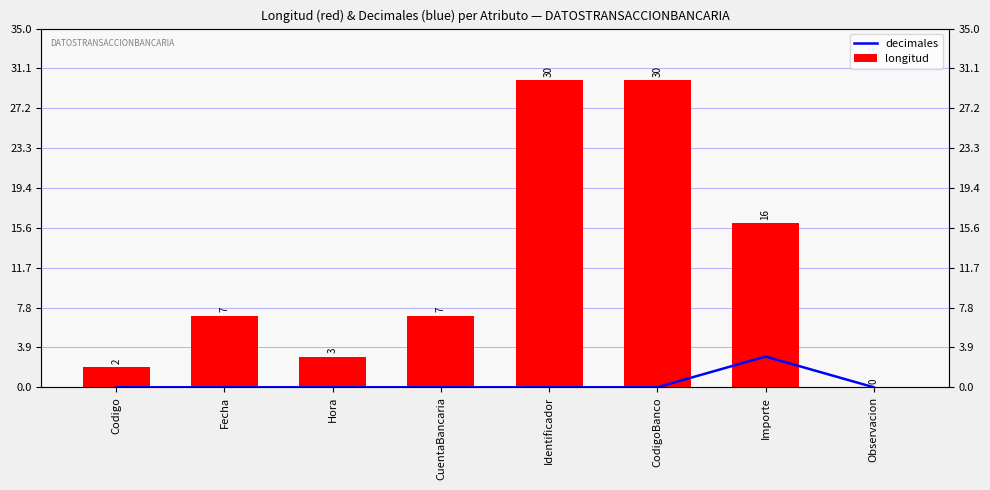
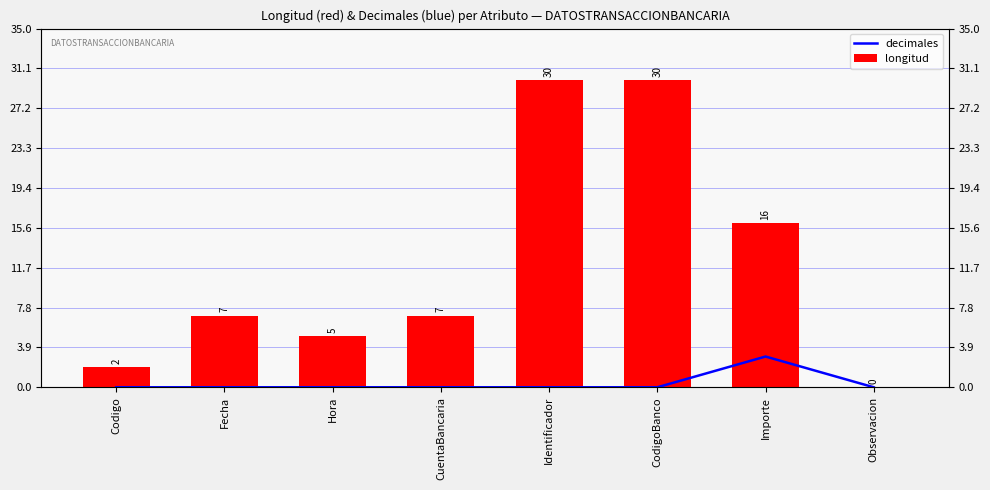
  {
    "longitud": {
      "Codigo": 2,
      "Fecha": 7,
-     "Hora": 3,
+     "Hora": 5,
      "CuentaBancaria": 7,
      "Identificador": 30,
      "CodigoBanco": 30,
      "Importe": 16,
      "Observacion": 0
    },
    "decimales": {
      "Observacion": 0
    }
  }
